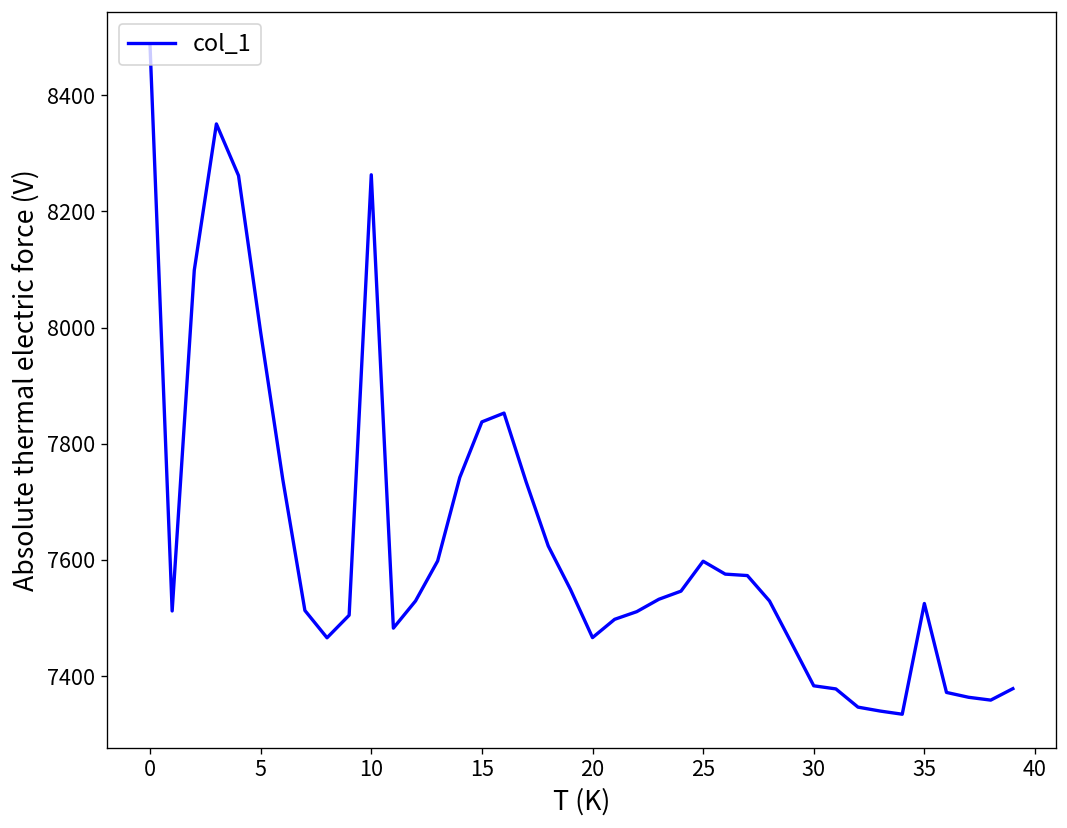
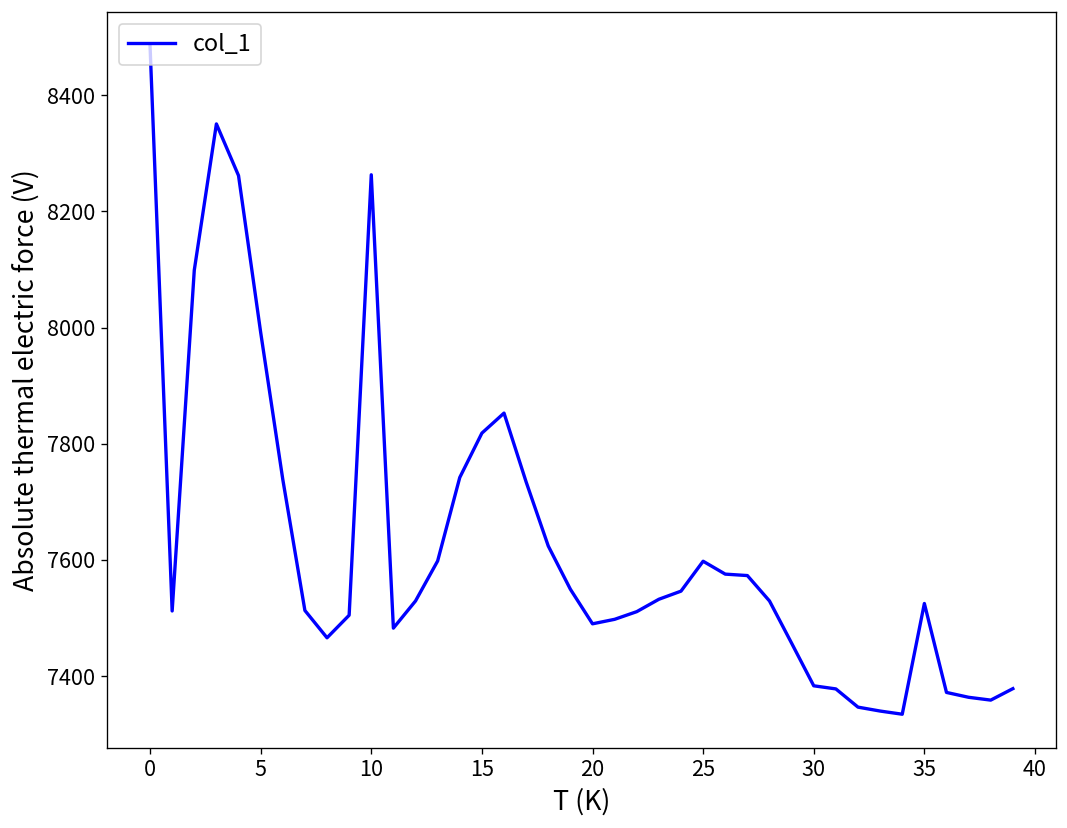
  {
    "5": 7990,
    "10": 8260,
-   "15": 7840,
-   "20": 7470,
+   "15": 7820,
+   "20": 7490,
    "25": 7600,
    "30": 7380,
    "35": 7530
  }
